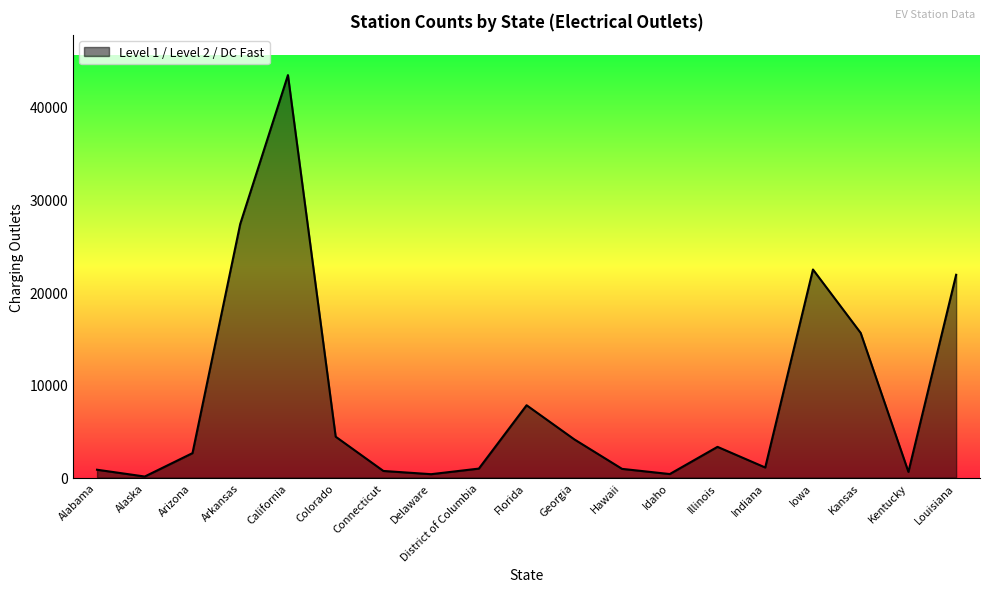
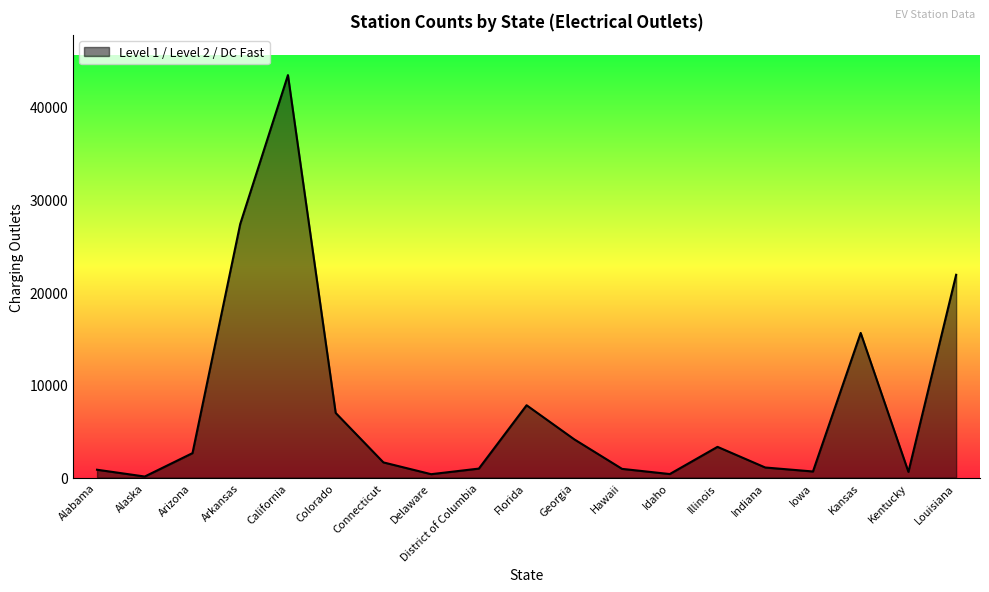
  {
    "Alabama": 1000,
    "Alaska": 0,
    "Arizona": 3000,
    "Arkansas": 27000,
    "California": 43000,
-   "Colorado": 4000,
-   "Connecticut": 1000,
+   "Colorado": 7000,
+   "Connecticut": 2000,
    "Delaware": 0,
    "District of Columbia": 1000,
    "Florida": 8000,
    "Georgia": 4000,
    "Hawaii": 1000,
    "Idaho": 0,
    "Illinois": 3000,
    "Indiana": 1000,
-   "Iowa": 22000,
+   "Iowa": 1000,
    "Kansas": 16000,
    "Kentucky": 1000,
    "Louisiana": 22000
  }
